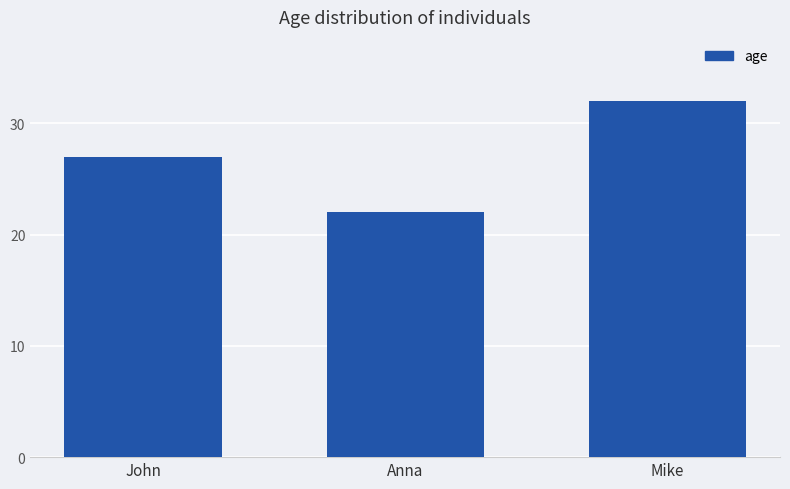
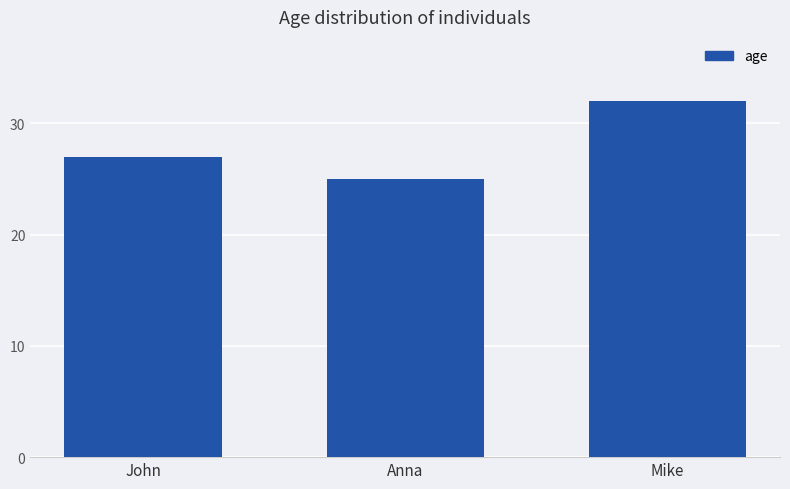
  {
    "John": 27,
-   "Anna": 22,
+   "Anna": 25,
    "Mike": 32
  }
